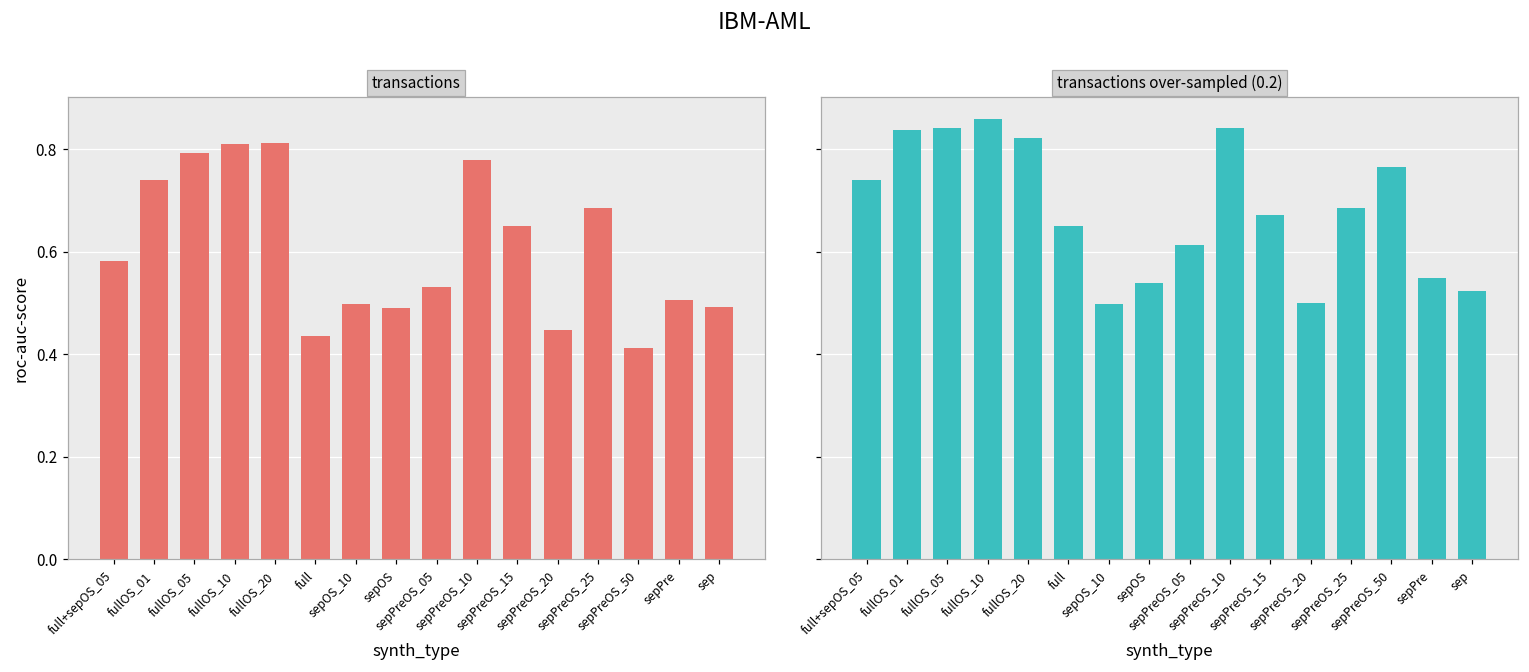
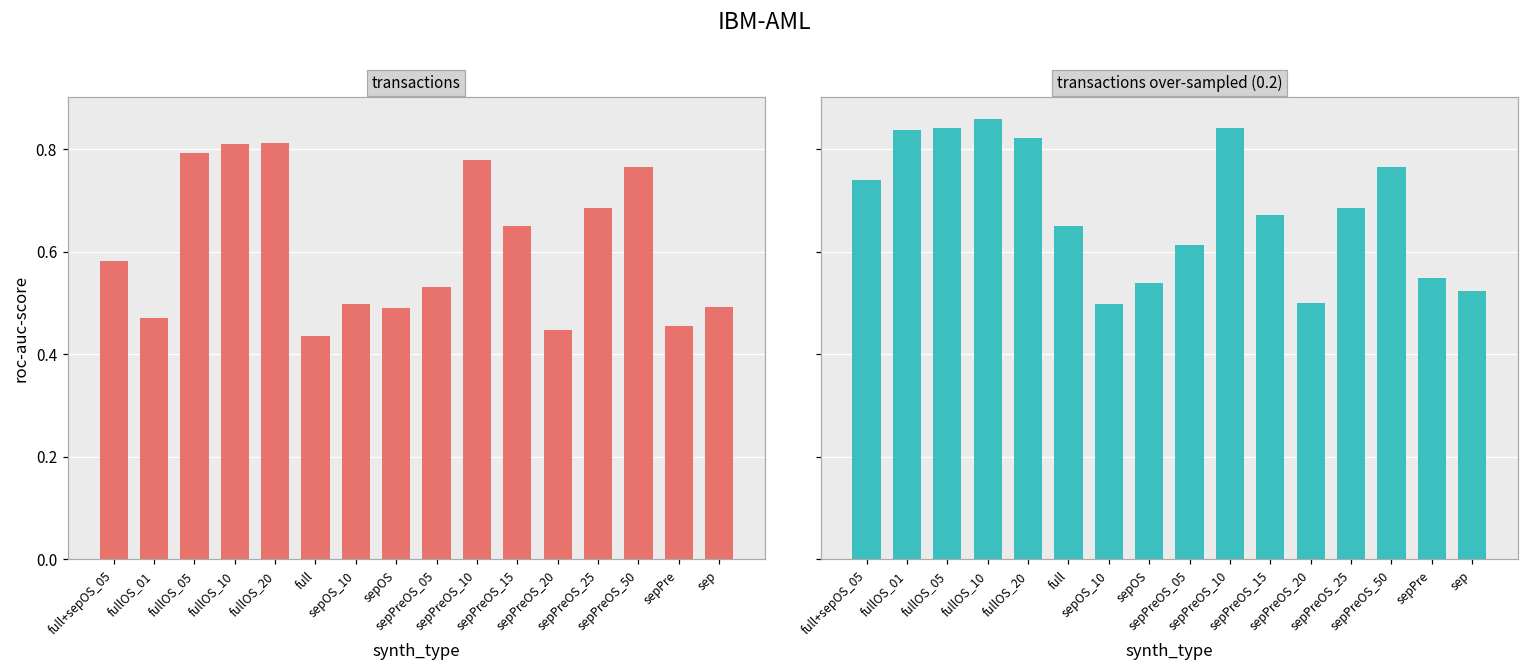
  {
    "transactions": {
      "full+sepOS_05": 0.58,
-     "fullOS_01": 0.74,
+     "fullOS_01": 0.47,
      "fullOS_05": 0.79,
      "fullOS_10": 0.81,
      "fullOS_20": 0.81,
      "full": 0.44,
      "sepOS_10": 0.50,
      "sepOS": 0.49,
      "sepPreOS_05": 0.53,
      "sepPreOS_10": 0.78,
      "sepPreOS_15": 0.65,
      "sepPreOS_20": 0.45,
      "sepPreOS_25": 0.69,
-     "sepPreOS_50": 0.41,
-     "sepPre": 0.51,
+     "sepPreOS_50": 0.77,
+     "sepPre": 0.45,
      "sep": 0.49
    }
  }
